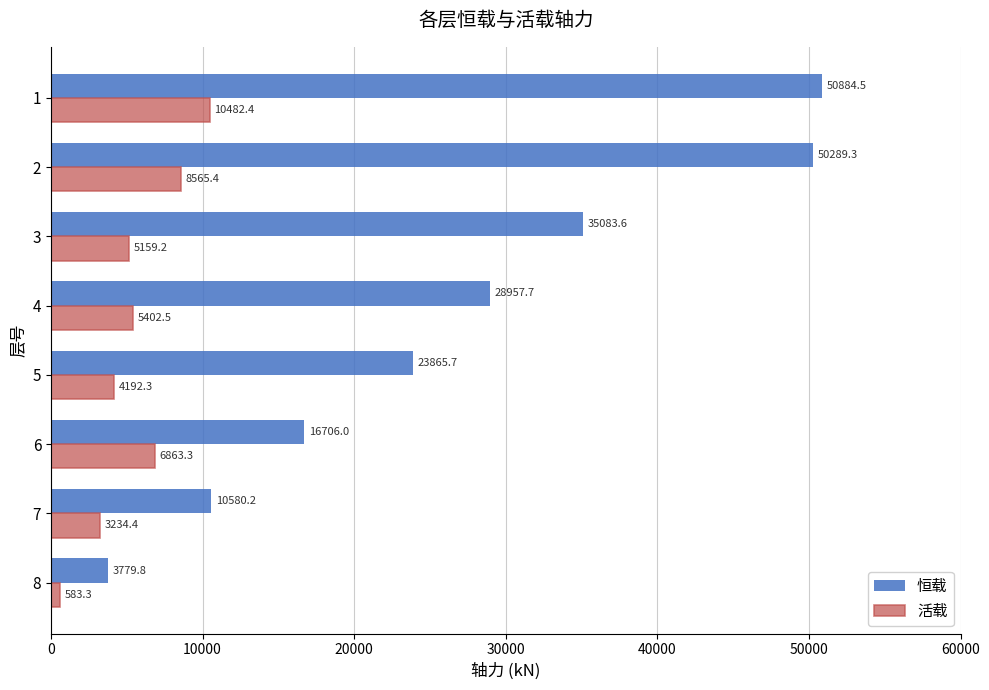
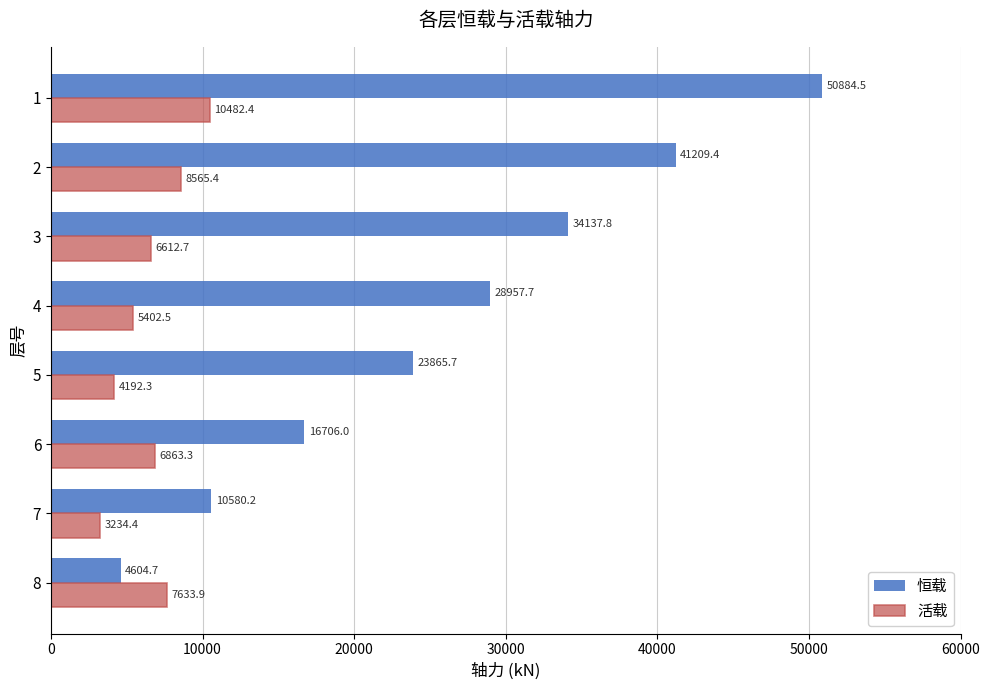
  {
    "恒载": {
      "1": 50884.5,
-     "2": 50289.3,
-     "3": 35083.6,
+     "2": 41209.4,
+     "3": 34137.8,
      "4": 28957.7,
      "5": 23865.7,
      "6": 16706.0,
      "7": 10580.2,
-     "8": 3779.8
+     "8": 4604.7
    },
    "活载": {
      "1": 10482.4,
      "2": 8565.4,
-     "3": 5159.2,
+     "3": 6612.7,
      "4": 5402.5,
      "5": 4192.3,
      "6": 6863.3,
      "7": 3234.4,
-     "8": 583.3
+     "8": 7633.9
    }
  }
